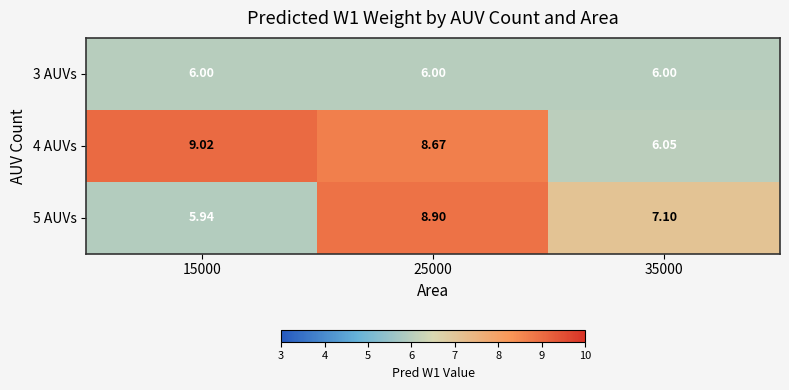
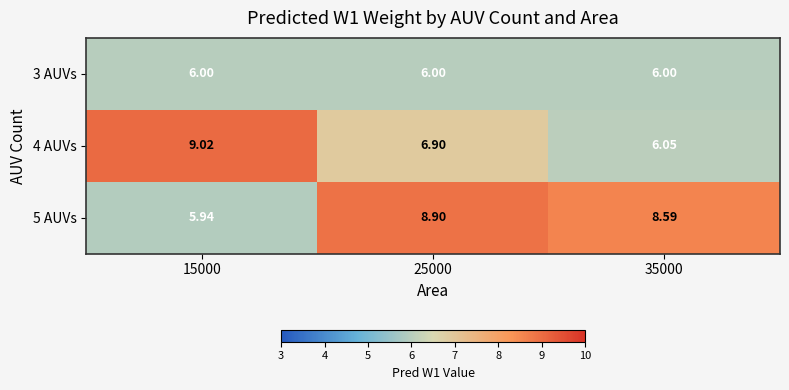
  {
    "3 AUVs": {
      "15000": 6.00,
      "25000": 6.00,
      "35000": 6.00
    },
    "4 AUVs": {
      "15000": 9.02,
-     "25000": 8.67,
+     "25000": 6.90,
      "35000": 6.05
    },
    "5 AUVs": {
      "15000": 5.94,
      "25000": 8.90,
-     "35000": 7.10
+     "35000": 8.59
    }
  }
